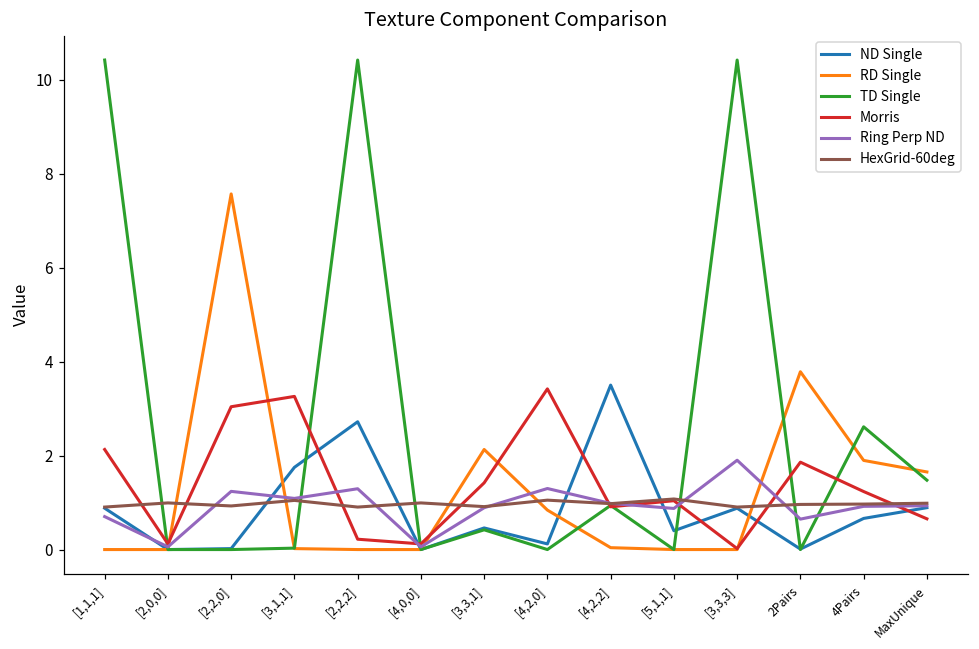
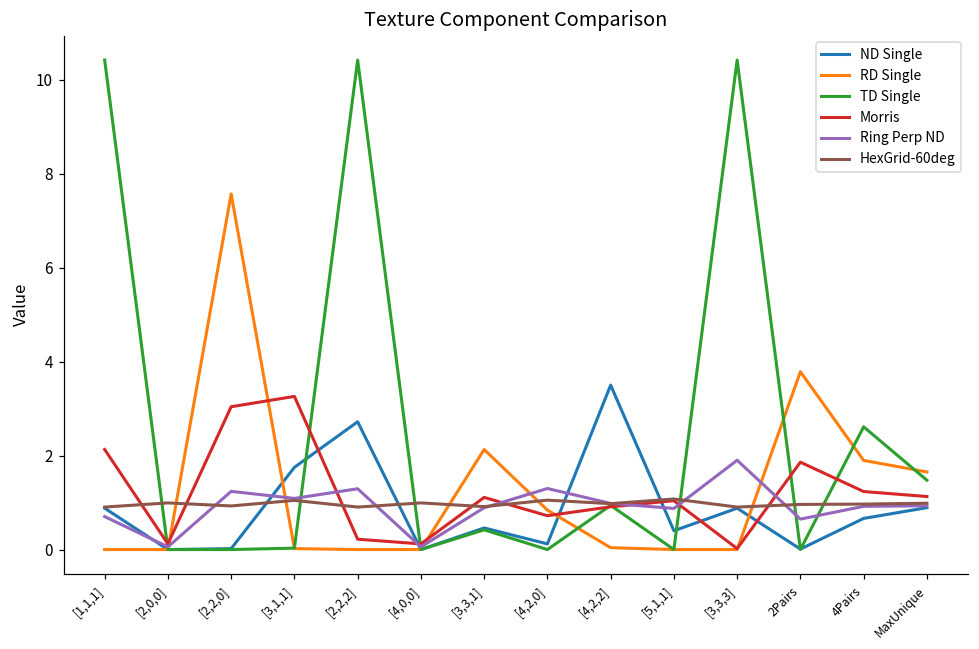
  {
    "ND Single": {
      "[3,1,1]": 1.8,
      "[2,2,2]": 2.7,
      "[4,2,0]": 0.1,
      "[4,2,2]": 3.5,
      "[5,1,1]": 0.4,
      "4Pairs": 0.7
    },
    "RD Single": {
      "[1,1,1]": 0.0,
      "[2,2,0]": 7.6,
      "[2,2,2]": 0.0,
      "[3,3,1]": 2.1,
      "[4,2,0]": 0.8,
      "[4,2,2]": 0.0,
      "2Pairs": 3.8,
      "4Pairs": 1.9,
      "MaxUnique": 1.7
    },
    "TD Single": {
      "[1,1,1]": 10.4,
      "[2,2,2]": 10.4,
      "[4,2,0]": 0.0,
      "[3,3,3]": 10.4,
      "4Pairs": 2.6,
      "MaxUnique": 1.5
    },
    "Morris": {
      "[1,1,1]": 2.1,
      "[2,0,0]": 0.1,
      "[2,2,0]": 3.0,
      "[3,1,1]": 3.3,
      "[2,2,2]": 0.2,
      "[4,0,0]": 0.1,
-     "[3,3,1]": 1.4,
-     "[4,2,0]": 3.4,
+     "[3,3,1]": 1.1,
+     "[4,2,0]": 0.7,
      "2Pairs": 1.9,
      "4Pairs": 1.2,
-     "MaxUnique": 0.7
+     "MaxUnique": 1.1
    },
    "Ring Perp ND": {
      "[1,1,1]": 0.7,
      "[2,2,0]": 1.2,
      "[2,2,2]": 1.3,
      "[4,2,0]": 1.3,
      "[5,1,1]": 0.9,
      "[3,3,3]": 1.9,
      "2Pairs": 0.6
    },
    "HexGrid-60deg": {
      "[2,0,0]": 1.0,
      "[2,2,0]": 0.9,
      "[2,2,2]": 0.9,
      "[4,0,0]": 1.0,
      "[4,2,0]": 1.1,
      "2Pairs": 1.0
    }
  }
